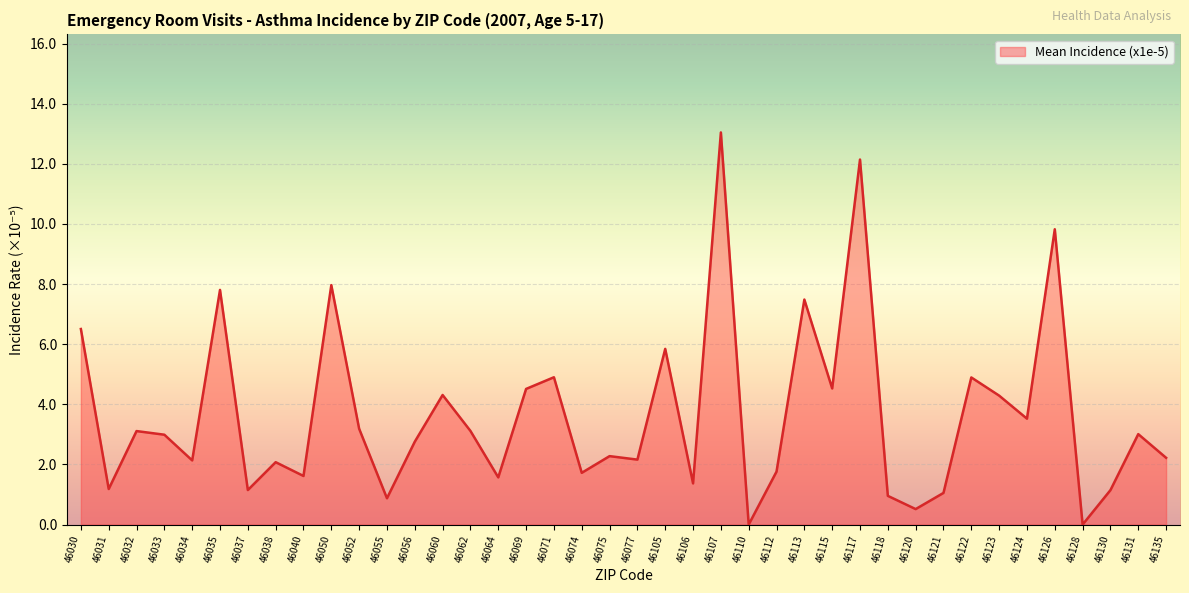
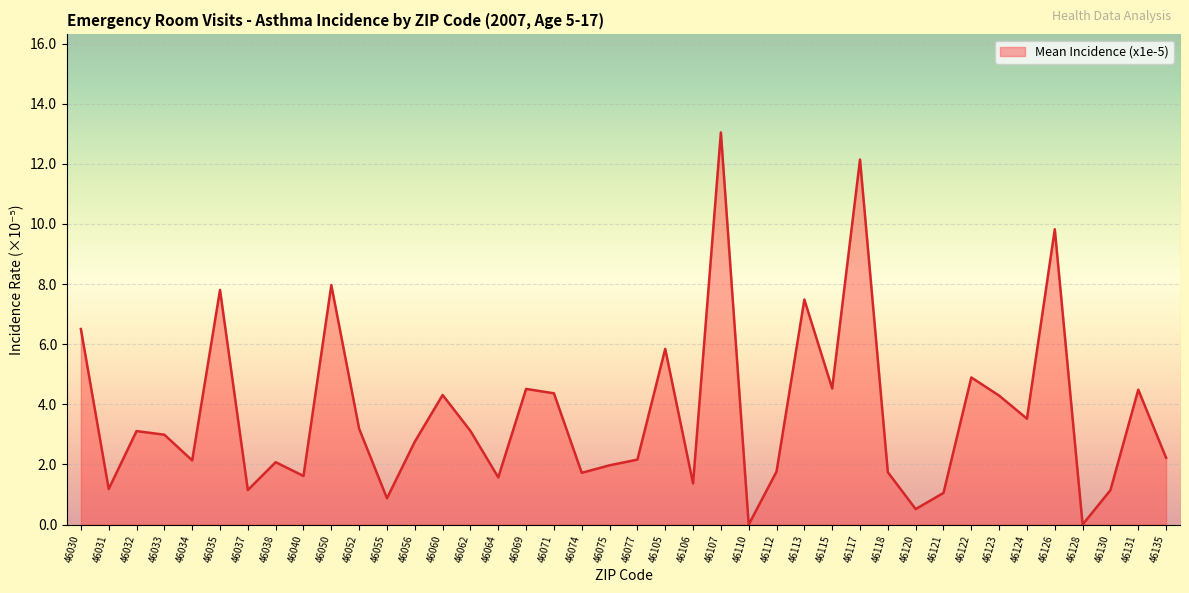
  {
    "46030": 6.5,
    "46031": 1.2,
    "46032": 3.1,
    "46033": 3.0,
    "46034": 2.1,
    "46035": 7.8,
    "46037": 1.1,
    "46038": 2.1,
    "46040": 1.6,
    "46050": 8.0,
    "46052": 3.2,
    "46055": 0.9,
    "46056": 2.8,
    "46060": 4.3,
    "46062": 3.1,
    "46064": 1.6,
    "46069": 4.5,
-   "46071": 4.9,
+   "46071": 4.4,
    "46074": 1.7,
-   "46075": 2.3,
+   "46075": 2.0,
    "46077": 2.2,
    "46105": 5.8,
    "46106": 1.4,
    "46107": 13.0,
    "46110": 0.0,
    "46112": 1.8,
    "46113": 7.5,
    "46115": 4.5,
    "46117": 12.1,
-   "46118": 1.0,
+   "46118": 1.7,
    "46120": 0.5,
    "46121": 1.1,
    "46122": 4.9,
    "46123": 4.3,
    "46124": 3.5,
    "46126": 9.8,
    "46128": 0.0,
    "46130": 1.1,
-   "46131": 3.0,
+   "46131": 4.5,
    "46135": 2.2
  }
